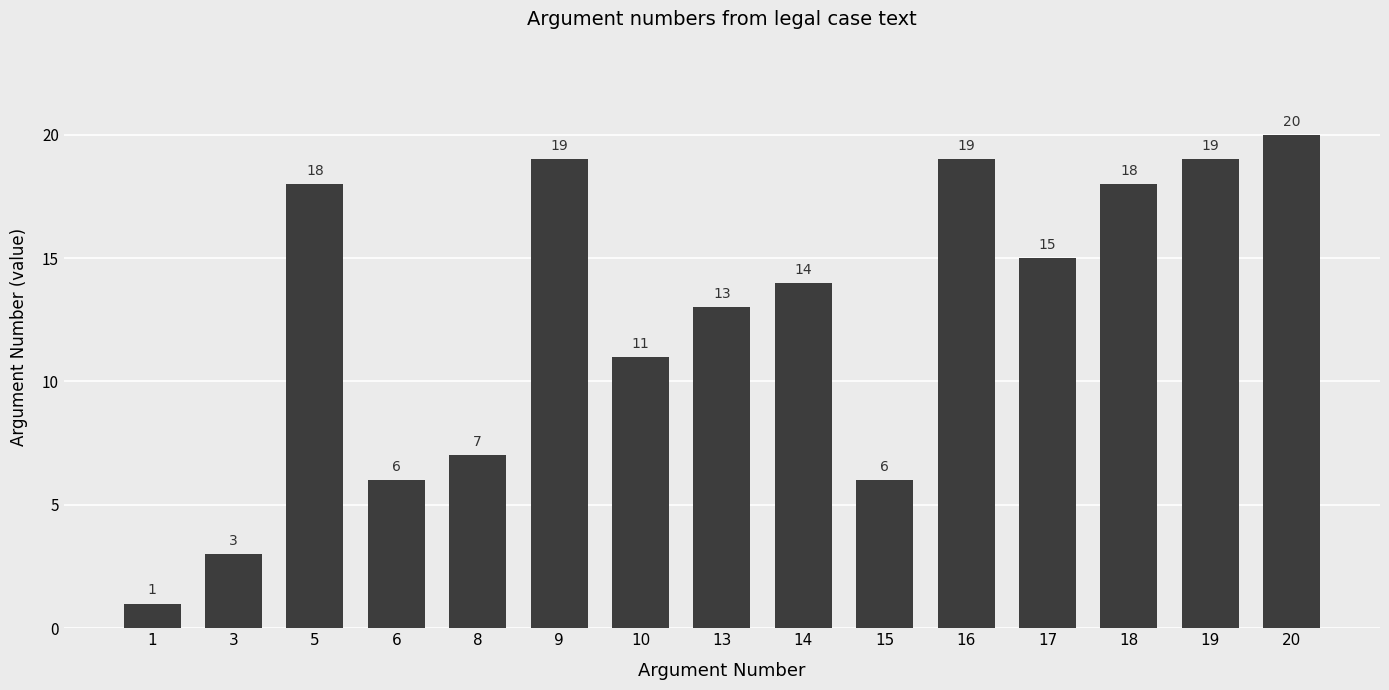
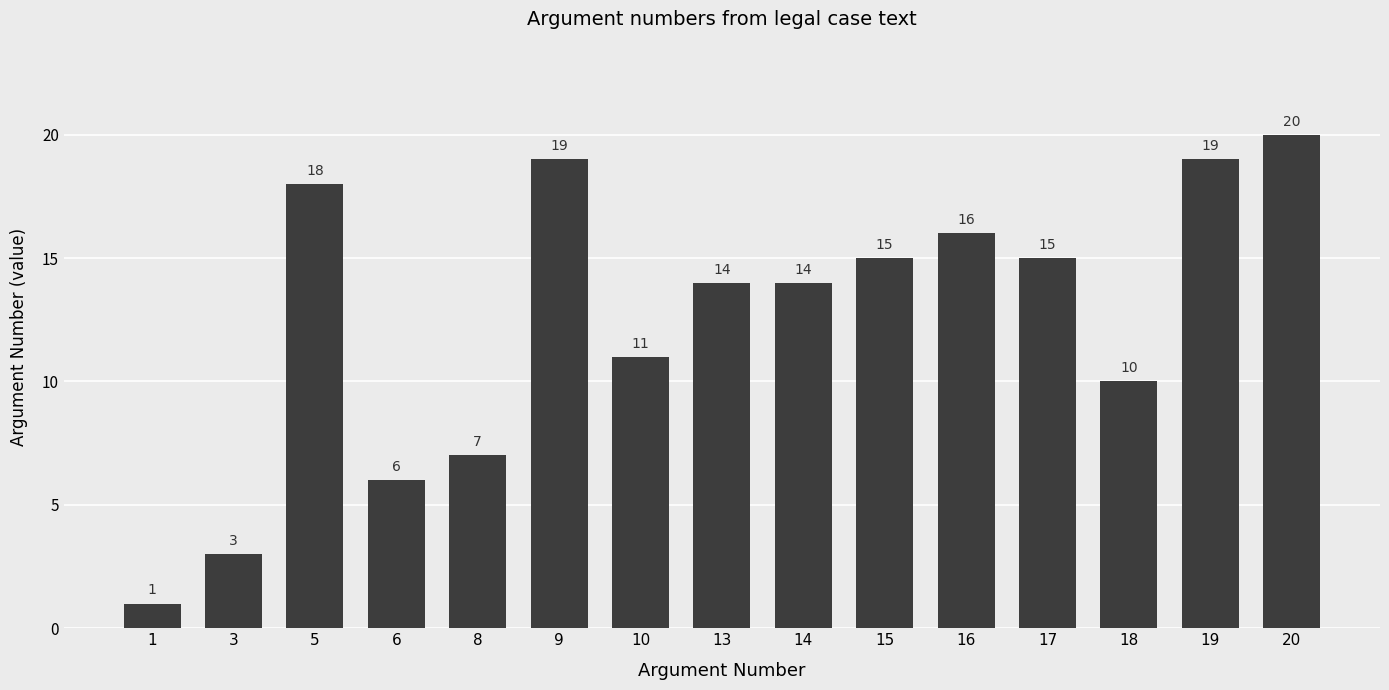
  {
    "1": 1,
    "3": 3,
    "5": 18,
    "6": 6,
    "8": 7,
    "9": 19,
    "10": 11,
-   "13": 13,
+   "13": 14,
    "14": 14,
-   "15": 6,
-   "16": 19,
+   "15": 15,
+   "16": 16,
    "17": 15,
-   "18": 18,
+   "18": 10,
    "19": 19,
    "20": 20
  }
